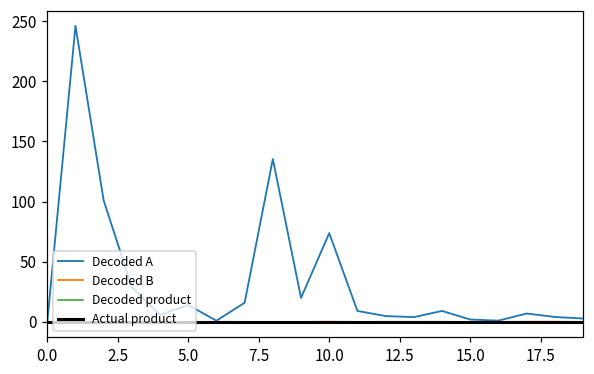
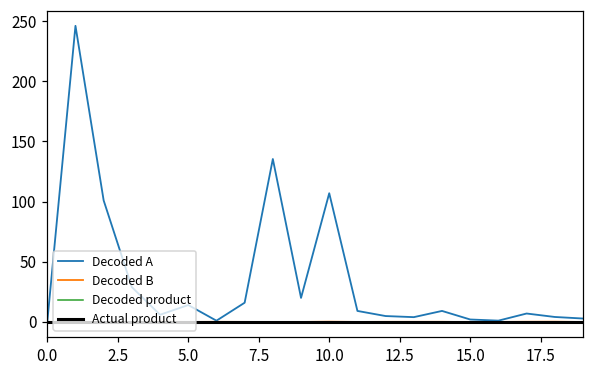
  {
    "Decoded A": {
-     "10.0": 74
+     "10.0": 107
    }
  }
